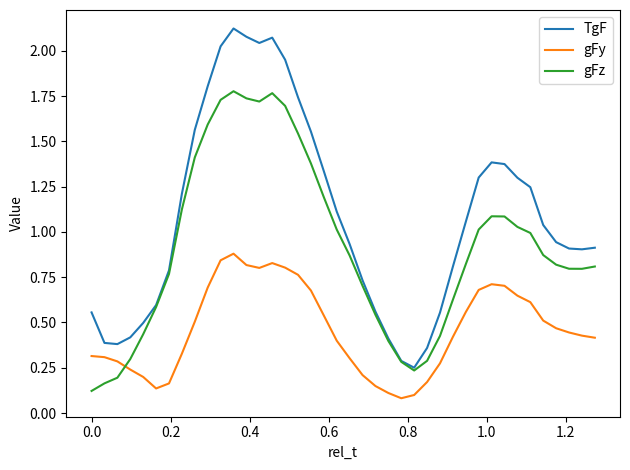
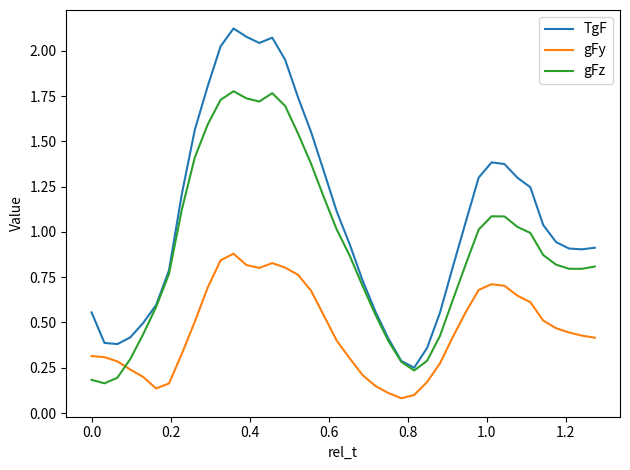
  {
    "TgF": {
      "0.0": 0.56
    },
    "gFy": {
      "0.0": 0.31
    },
    "gFz": {
-     "0.0": 0.12
+     "0.0": 0.18
    }
  }
